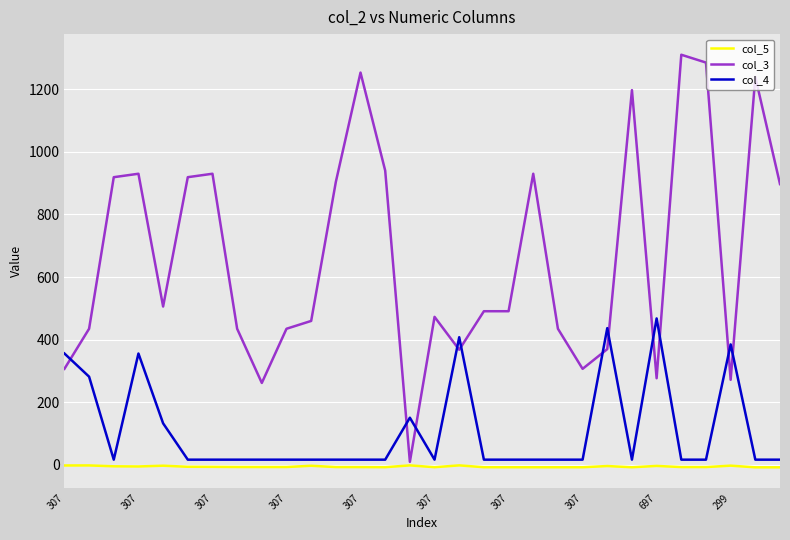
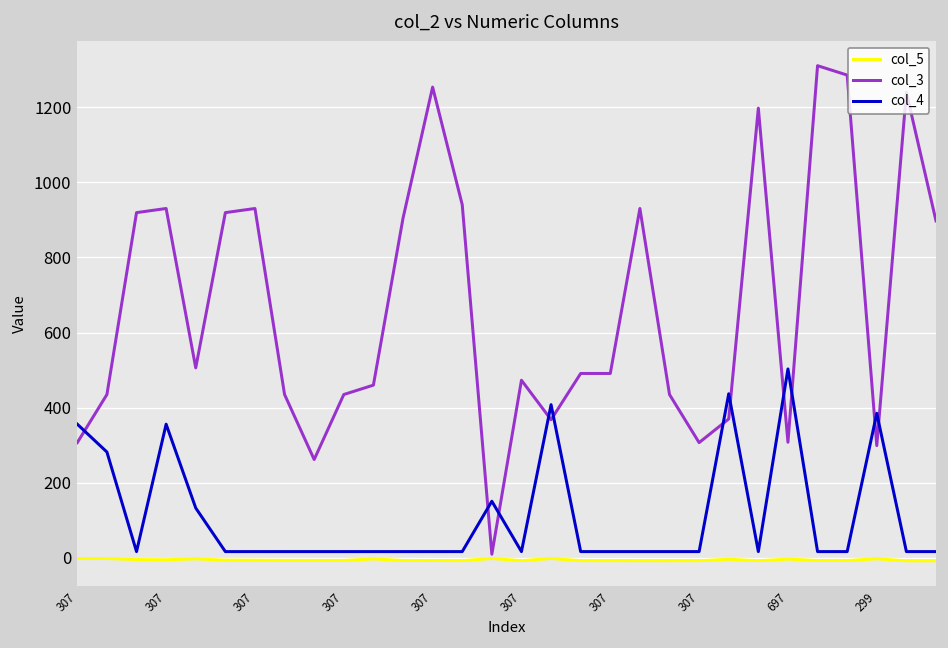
  {
    "col_5": {
      "697": 0,
      "299": 0
    },
    "col_3": {
-     "697": 280,
-     "299": 270
+     "697": 310,
+     "299": 300
    },
    "col_4": {
-     "697": 470,
+     "697": 500,
      "299": 390
    }
  }
